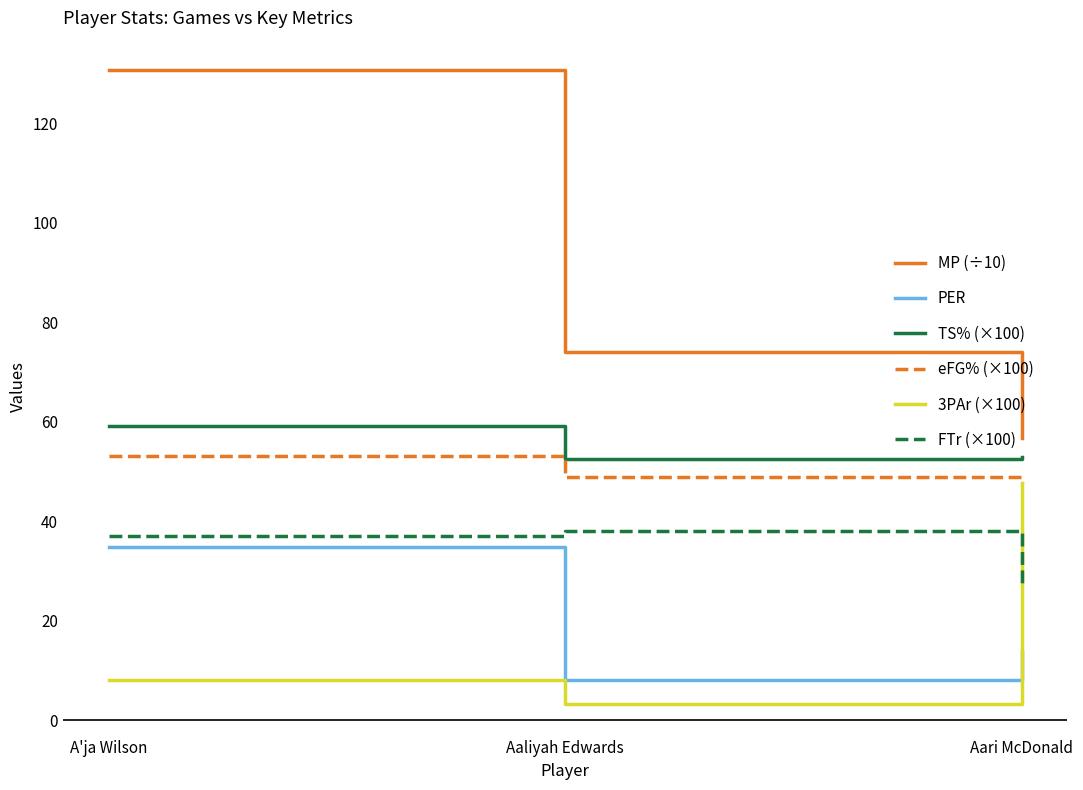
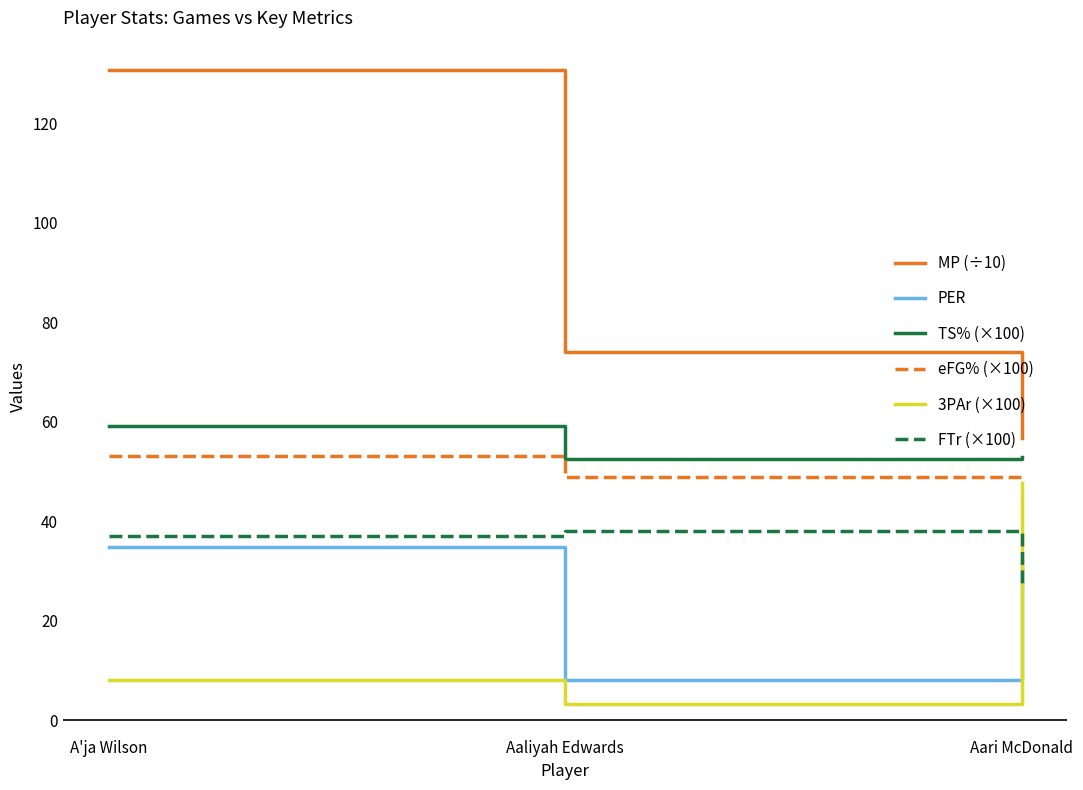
  {
    "PER": {
      "A'ja Wilson": 35,
      "Aaliyah Edwards": 8,
-     "Aari McDonald": 14
+     "Aari McDonald": 32
    },
    "3PAr (×100)": {
      "A'ja Wilson": 8,
      "Aaliyah Edwards": 3
    }
  }
